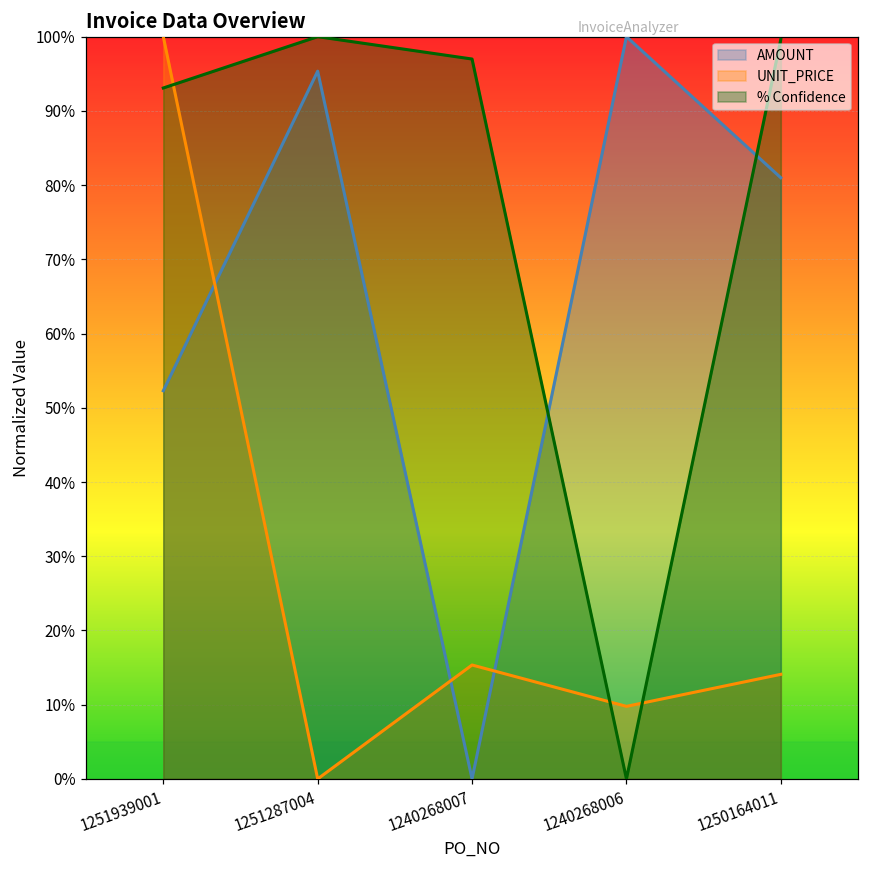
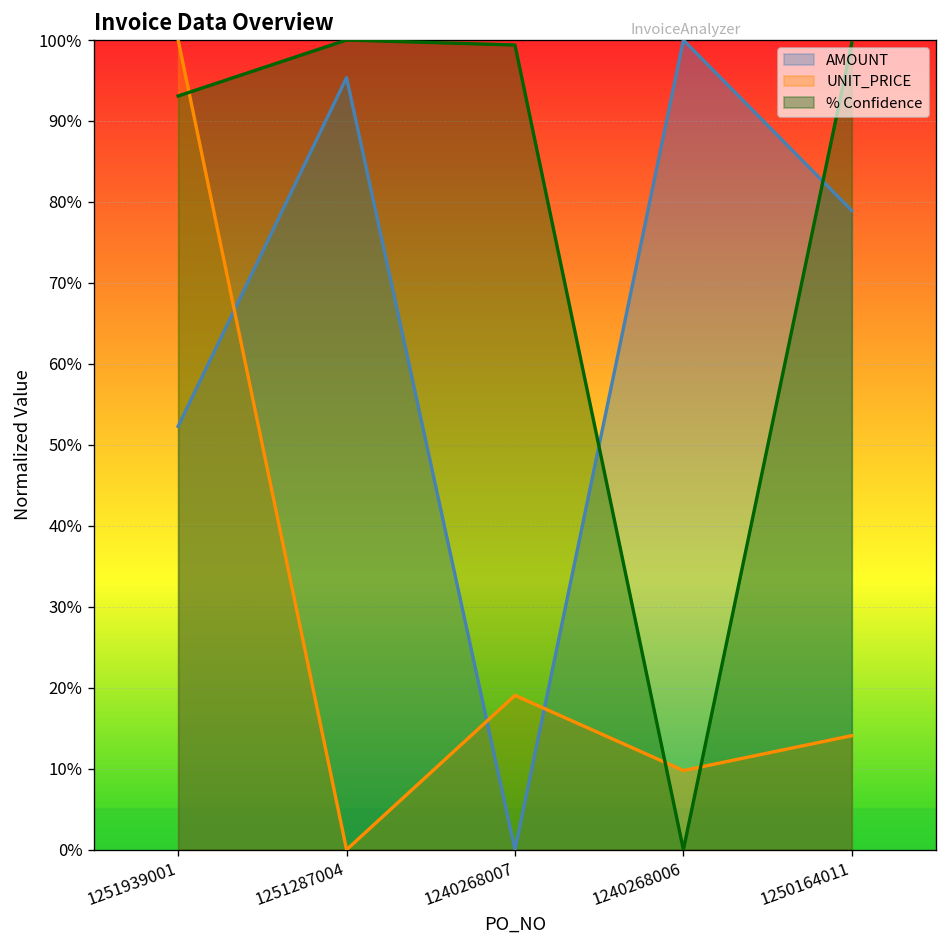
  {
    "AMOUNT": {
      "1251939001": "52%",
      "1251287004": "95%",
      "1240268006": "100%",
-     "1250164011": "81%"
+     "1250164011": "79%"
    },
    "UNIT_PRICE": {
      "1251939001": "100%",
-     "1240268007": "15%",
+     "1240268007": "19%",
      "1240268006": "10%",
      "1250164011": "14%"
    },
    "% Confidence": {
      "1251939001": "93%",
      "1251287004": "100%",
-     "1240268007": "97%",
+     "1240268007": "99%",
      "1250164011": "100%"
    }
  }
